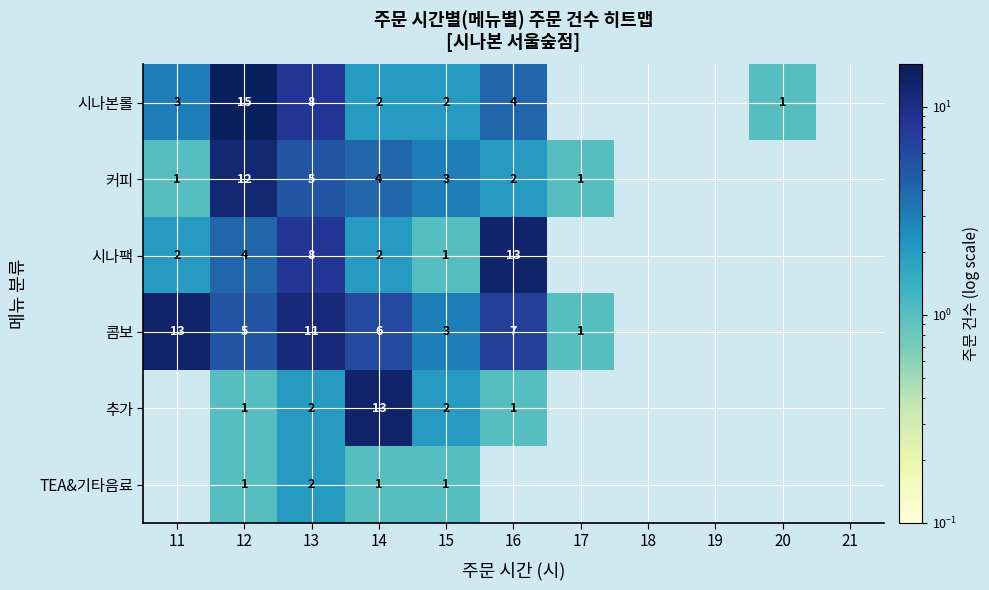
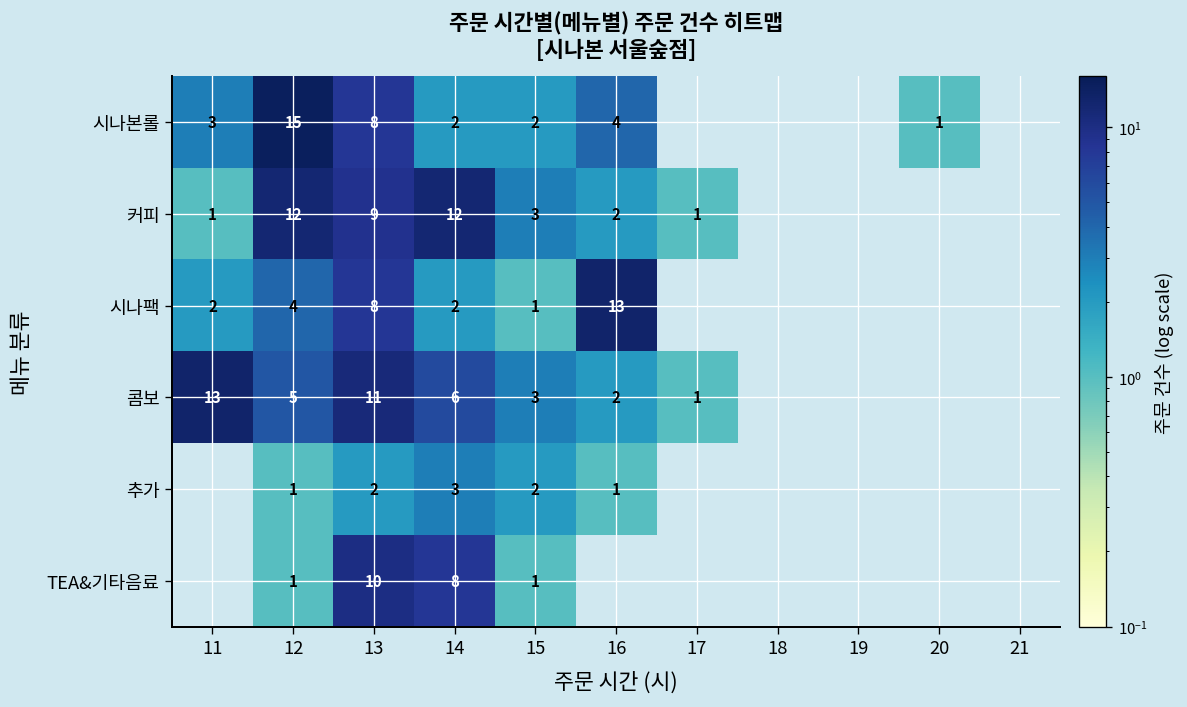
  {
    "시나본롤": {
      "11": 3,
      "12": 15,
      "13": 8,
      "14": 2,
      "15": 2,
      "16": 4,
      "20": 1
    },
    "커피": {
      "11": 1,
      "12": 12,
-     "13": 5,
-     "14": 4,
+     "13": 9,
+     "14": 12,
      "15": 3,
      "16": 2,
      "17": 1
    },
    "시나팩": {
      "11": 2,
      "12": 4,
      "13": 8,
      "14": 2,
      "15": 1,
      "16": 13
    },
    "콤보": {
      "11": 13,
      "12": 5,
      "13": 11,
      "14": 6,
      "15": 3,
-     "16": 7,
+     "16": 2,
      "17": 1
    },
    "추가": {
      "12": 1,
      "13": 2,
-     "14": 13,
+     "14": 3,
      "15": 2,
      "16": 1
    },
    "TEA&기타음료": {
      "12": 1,
-     "13": 2,
-     "14": 1,
+     "13": 10,
+     "14": 8,
      "15": 1
    }
  }
